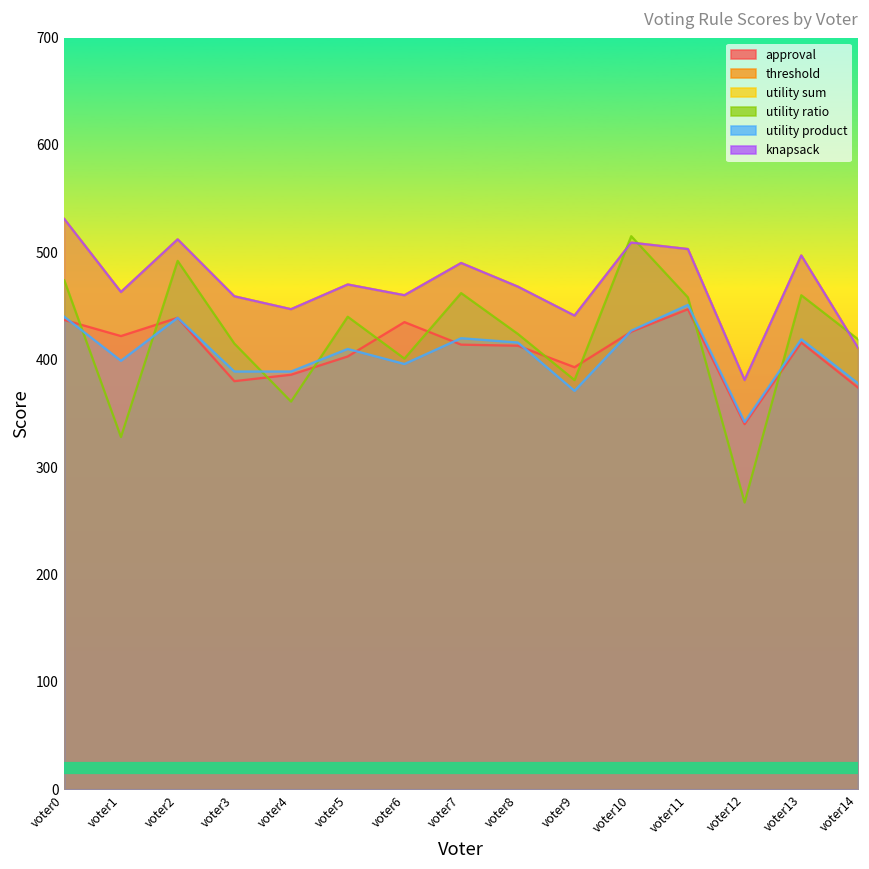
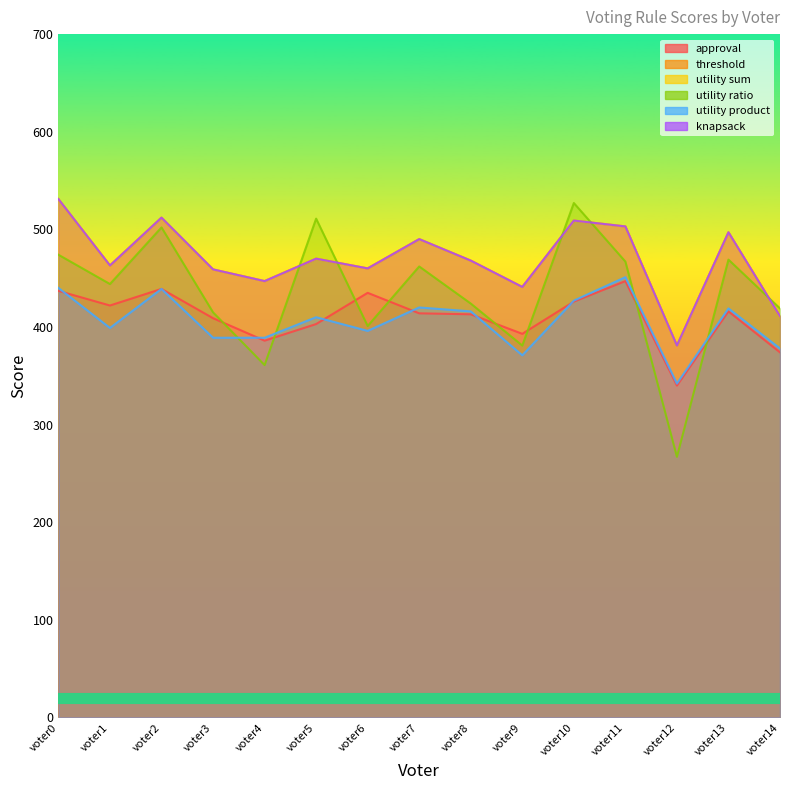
  {
    "approval": {
      "voter0": 440,
      "voter1": 420,
-     "voter3": 380,
+     "voter3": 410,
      "voter4": 390,
      "voter5": 400,
      "voter6": 440,
      "voter7": 410,
      "voter8": 410,
      "voter9": 390,
      "voter11": 450,
      "voter13": 420,
      "voter14": 370
    },
    "utility ratio": {
      "voter0": 470,
-     "voter1": 330,
-     "voter2": 490,
+     "voter1": 440,
+     "voter2": 500,
      "voter3": 420,
      "voter4": 360,
-     "voter5": 440,
+     "voter5": 510,
      "voter6": 400,
      "voter7": 460,
      "voter8": 420,
      "voter9": 380,
-     "voter10": 520,
-     "voter11": 460,
+     "voter10": 530,
+     "voter11": 470,
      "voter12": 270,
-     "voter13": 460,
+     "voter13": 470,
      "voter14": 420
    }
  }
